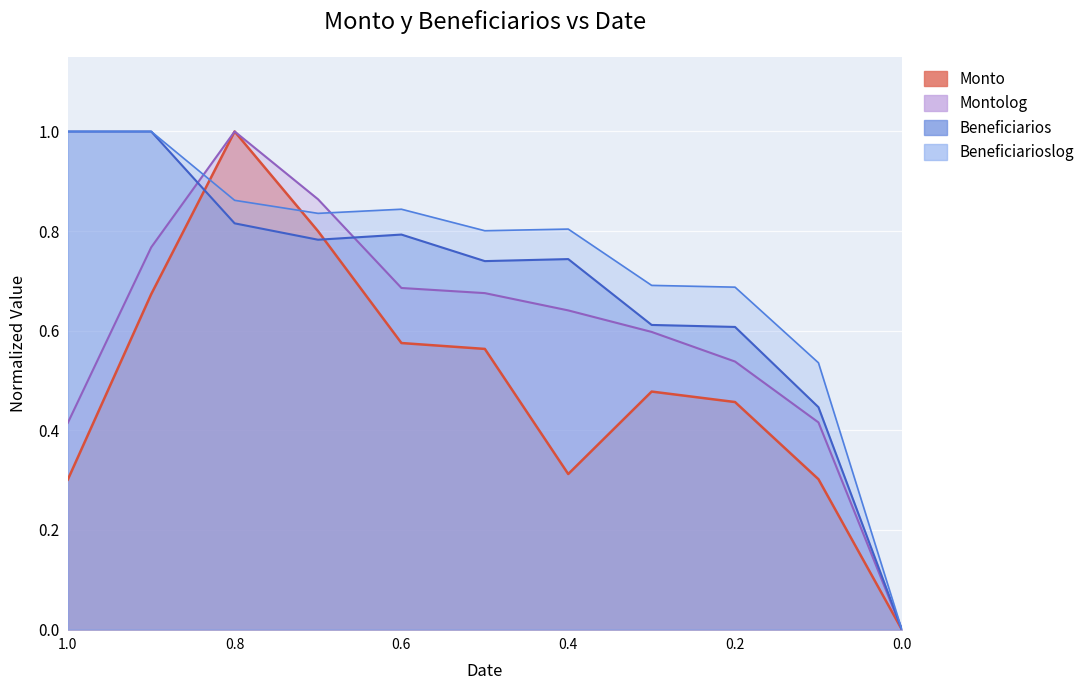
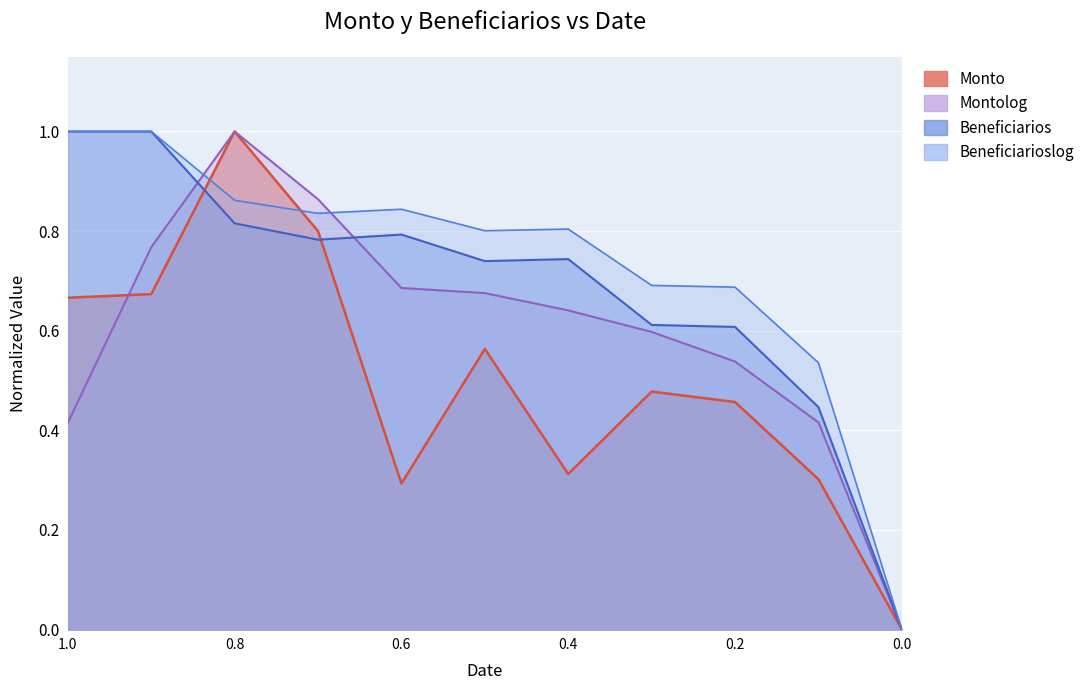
  {
    "Monto": {
-     "1.0": 0.30,
-     "0.6": 0.58,
+     "1.0": 0.67,
+     "0.6": 0.29,
      "0.4": 0.31,
      "0.2": 0.46
    }
  }
